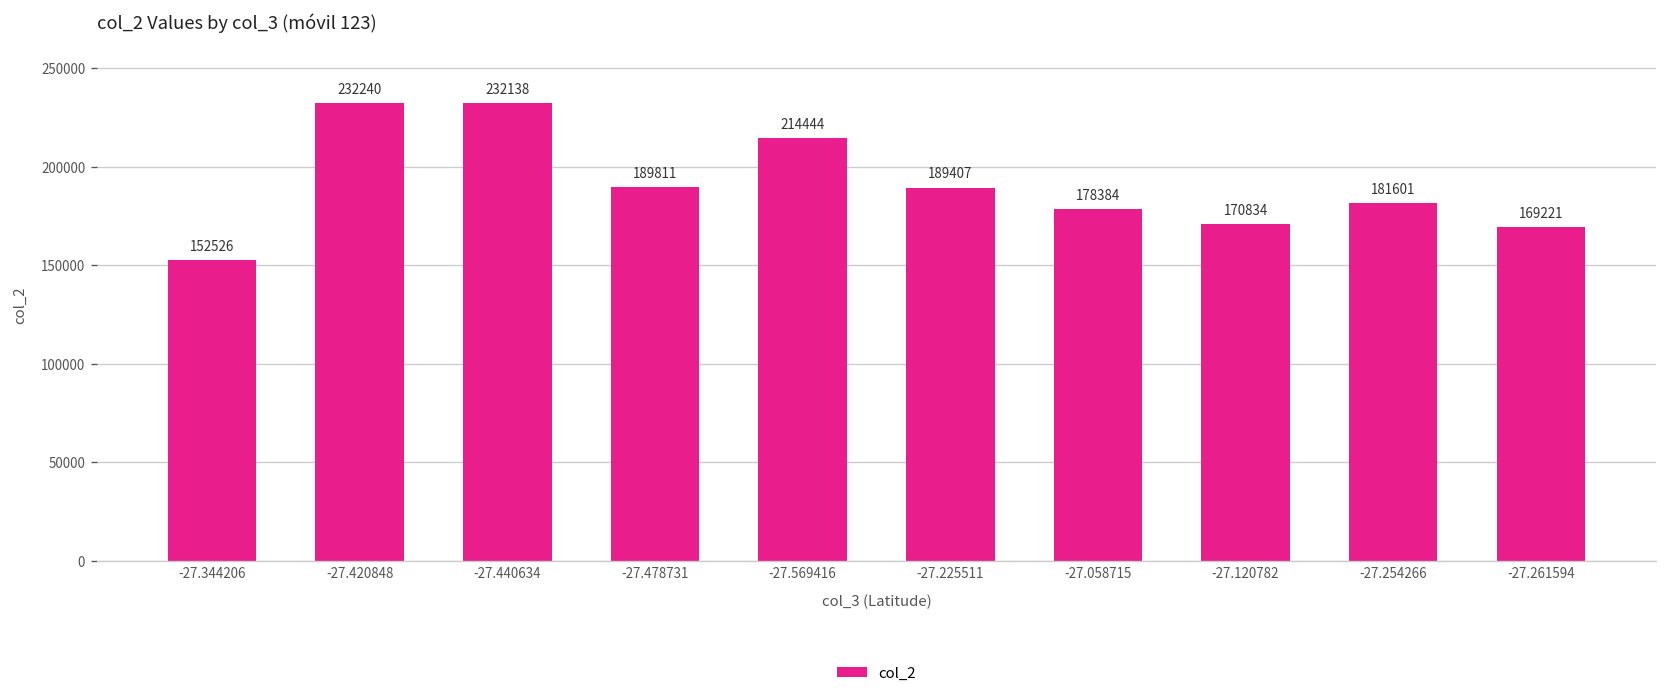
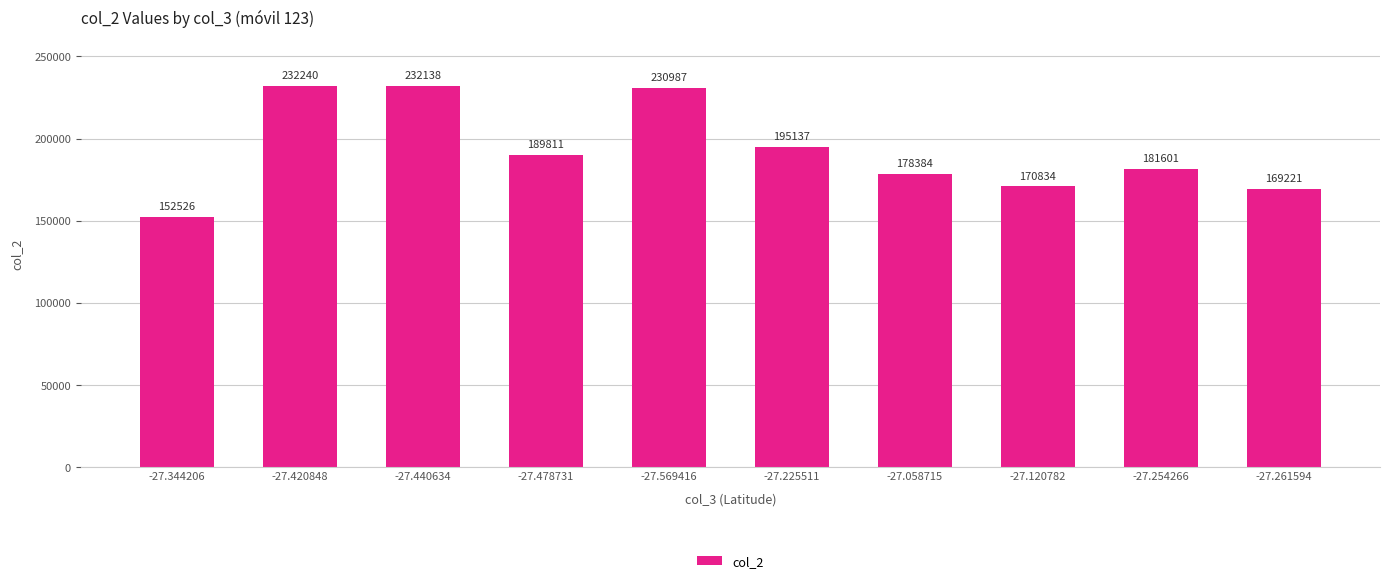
  {
    "-27.344206": 152526,
    "-27.420848": 232240,
    "-27.440634": 232138,
    "-27.478731": 189811,
-   "-27.569416": 214444,
-   "-27.225511": 189407,
+   "-27.569416": 230987,
+   "-27.225511": 195137,
    "-27.058715": 178384,
    "-27.120782": 170834,
    "-27.254266": 181601,
    "-27.261594": 169221
  }
